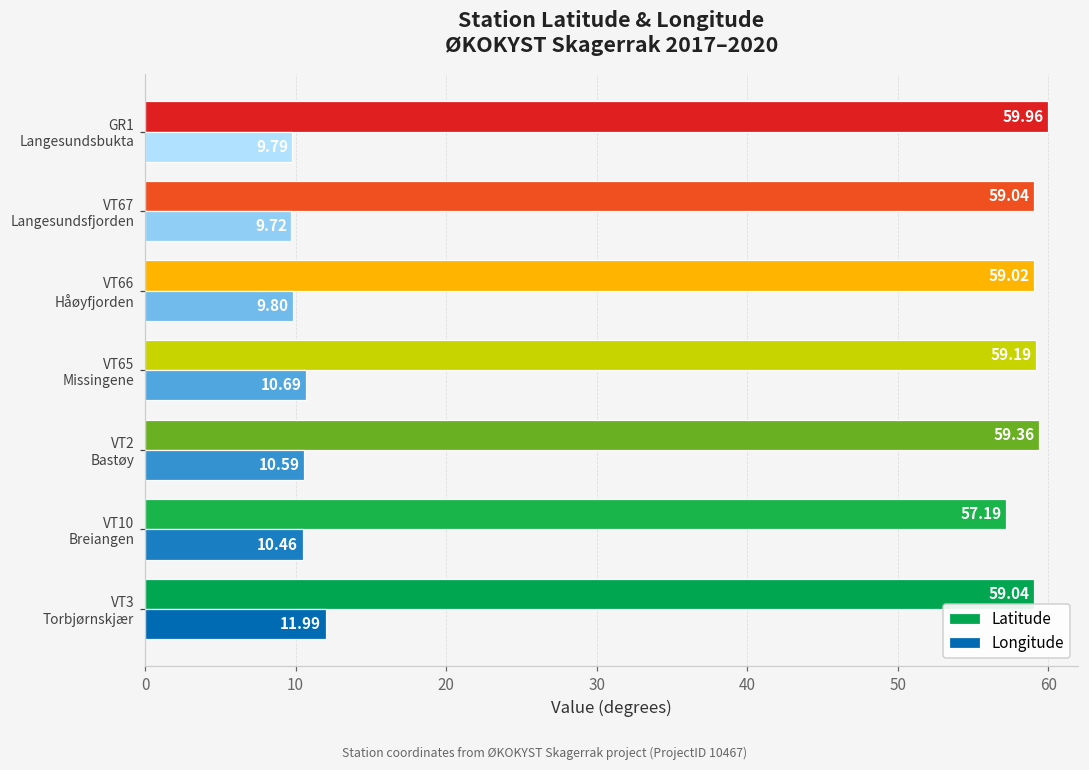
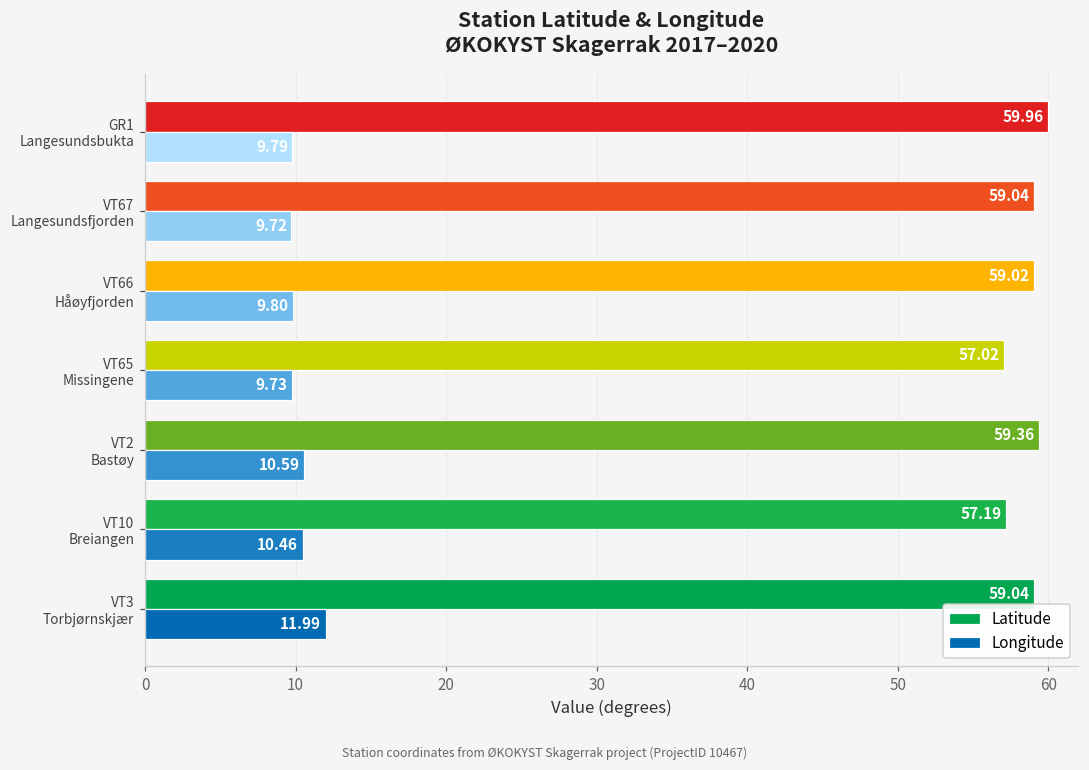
  {
    "Latitude": {
      "GR1 Langesundsbukta": 59.96,
      "VT67 Langesundsfjorden": 59.04,
      "VT66 Håøyfjorden": 59.02,
-     "VT65 Missingene": 59.19,
+     "VT65 Missingene": 57.02,
      "VT2 Bastøy": 59.36,
      "VT10 Breiangen": 57.19,
      "VT3 Torbjørnskjær": 59.04
    },
    "Longitude": {
      "GR1 Langesundsbukta": 9.79,
      "VT67 Langesundsfjorden": 9.72,
      "VT66 Håøyfjorden": 9.80,
-     "VT65 Missingene": 10.69,
+     "VT65 Missingene": 9.73,
      "VT2 Bastøy": 10.59,
      "VT10 Breiangen": 10.46,
      "VT3 Torbjørnskjær": 11.99
    }
  }
